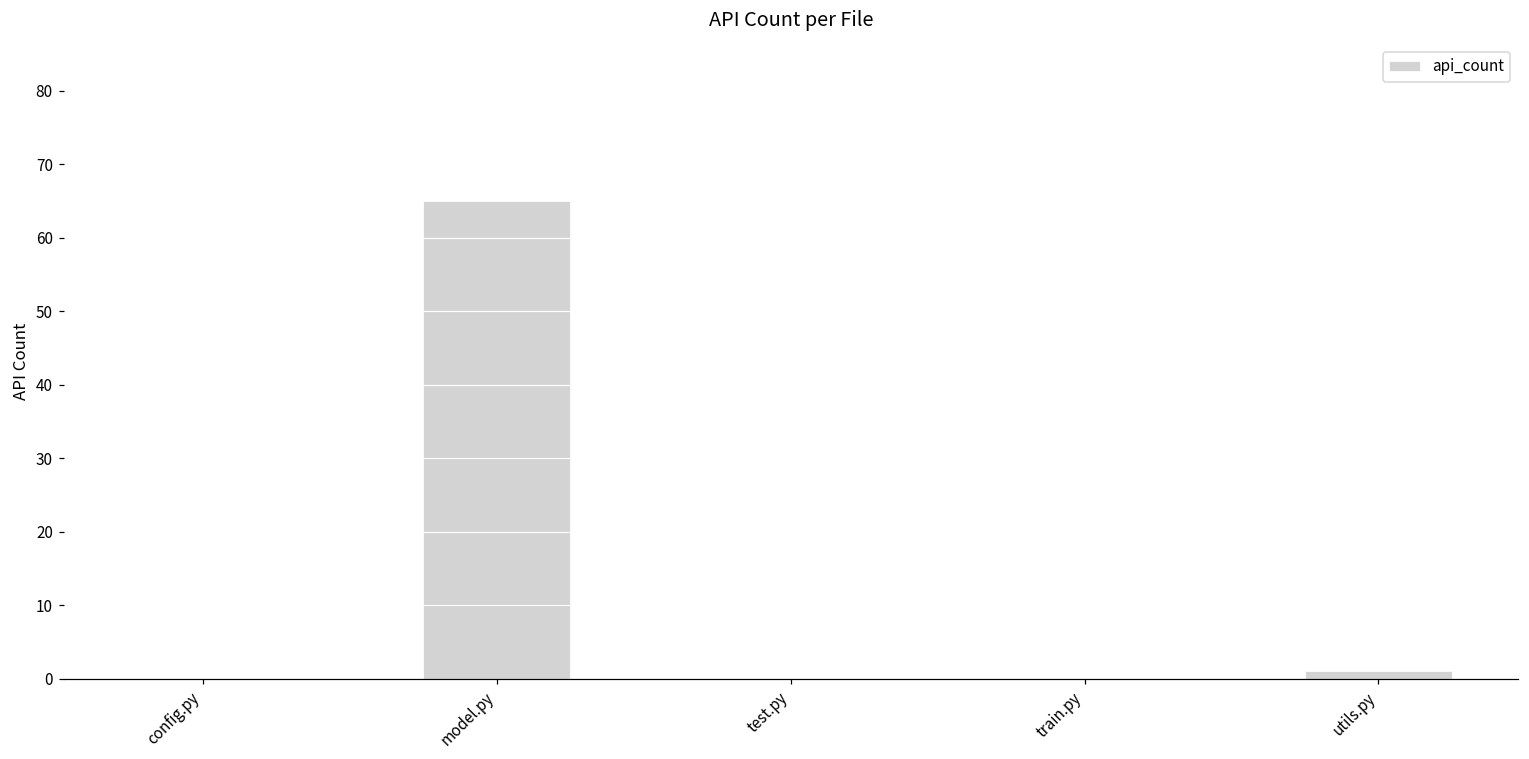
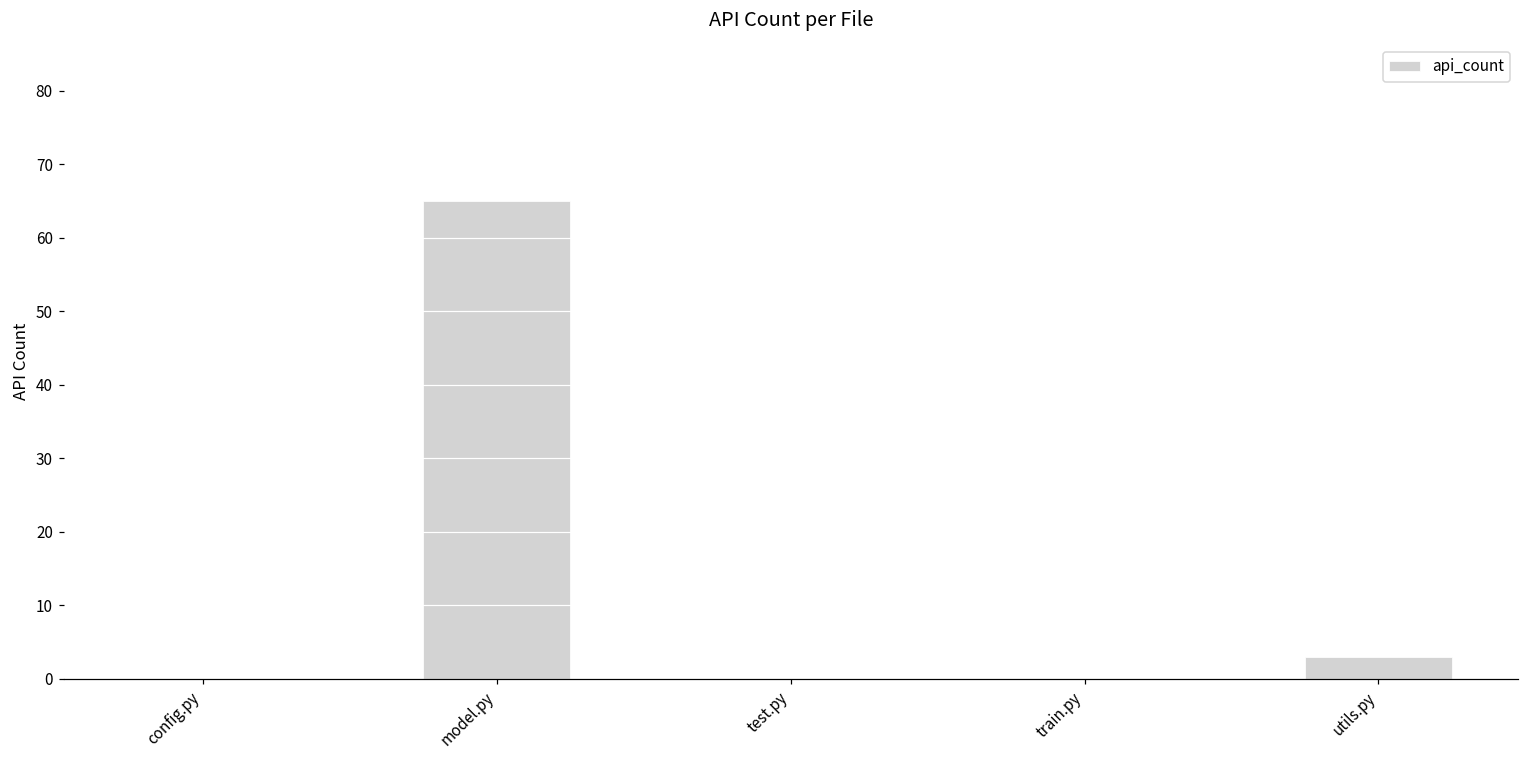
  {
    "config.py": 0,
    "model.py": 65,
    "test.py": 0,
    "train.py": 0,
-   "utils.py": 1
+   "utils.py": 3
  }
